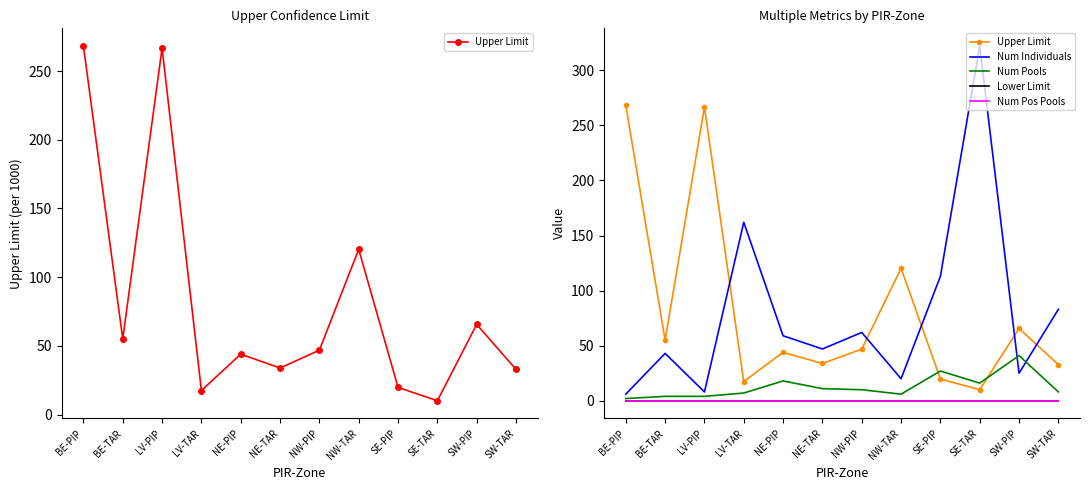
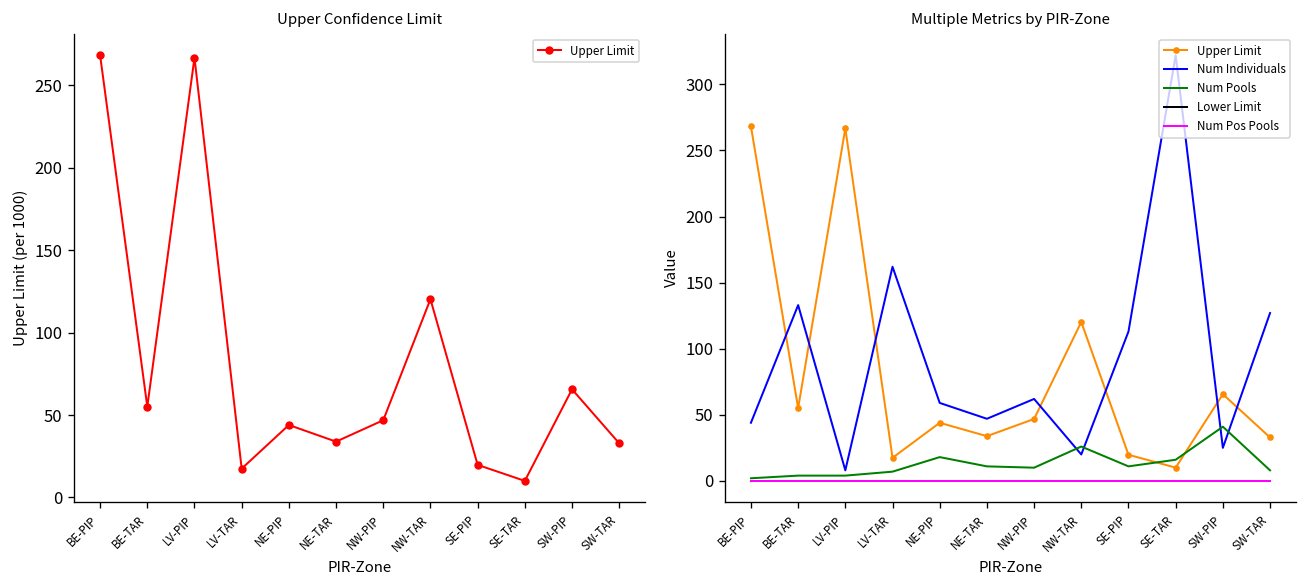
  {
    "Upper Confidence Limit": {
      "BE-PIP": 268,
      "BE-TAR": 55,
      "LV-PIP": 267,
      "LV-TAR": 17,
      "NE-PIP": 44,
      "NE-TAR": 34,
      "NW-PIP": 47,
      "NW-TAR": 120,
      "SE-PIP": 20,
      "SE-TAR": 10,
      "SW-PIP": 66,
      "SW-TAR": 33
    },
    "Multiple Metrics by PIR-Zone": {
      "Upper Limit": {
        "BE-PIP": 268,
        "BE-TAR": 55,
        "LV-PIP": 267,
        "LV-TAR": 17,
        "NE-PIP": 44,
        "NE-TAR": 34,
        "NW-PIP": 47,
        "NW-TAR": 120,
        "SE-PIP": 20,
        "SE-TAR": 10,
        "SW-PIP": 66,
        "SW-TAR": 33
      },
      "Num Individuals": {
-       "BE-PIP": 6,
-       "BE-TAR": 43,
+       "BE-PIP": 44,
+       "BE-TAR": 133,
        "LV-PIP": 8,
        "LV-TAR": 162,
        "NE-PIP": 59,
        "NE-TAR": 47,
        "NW-PIP": 62,
        "NW-TAR": 20,
        "SE-PIP": 113,
        "SW-PIP": 25,
-       "SW-TAR": 83
+       "SW-TAR": 127
      },
      "Num Pools": {
        "BE-TAR": 4,
        "LV-PIP": 4,
        "LV-TAR": 7,
        "NE-PIP": 18,
        "NE-TAR": 11,
        "NW-PIP": 10,
-       "NW-TAR": 6,
-       "SE-PIP": 27,
+       "NW-TAR": 26,
+       "SE-PIP": 11,
        "SE-TAR": 16,
        "SW-PIP": 41,
        "SW-TAR": 8
      },
      "Num Pos Pools": {
        "BE-TAR": 0,
        "LV-PIP": 0,
        "LV-TAR": 0,
        "NE-PIP": 0,
        "NE-TAR": 0,
        "NW-PIP": 0,
        "NW-TAR": 0,
        "SE-PIP": 0,
        "SE-TAR": 0,
        "SW-PIP": 0,
        "SW-TAR": 0
      }
    }
  }
